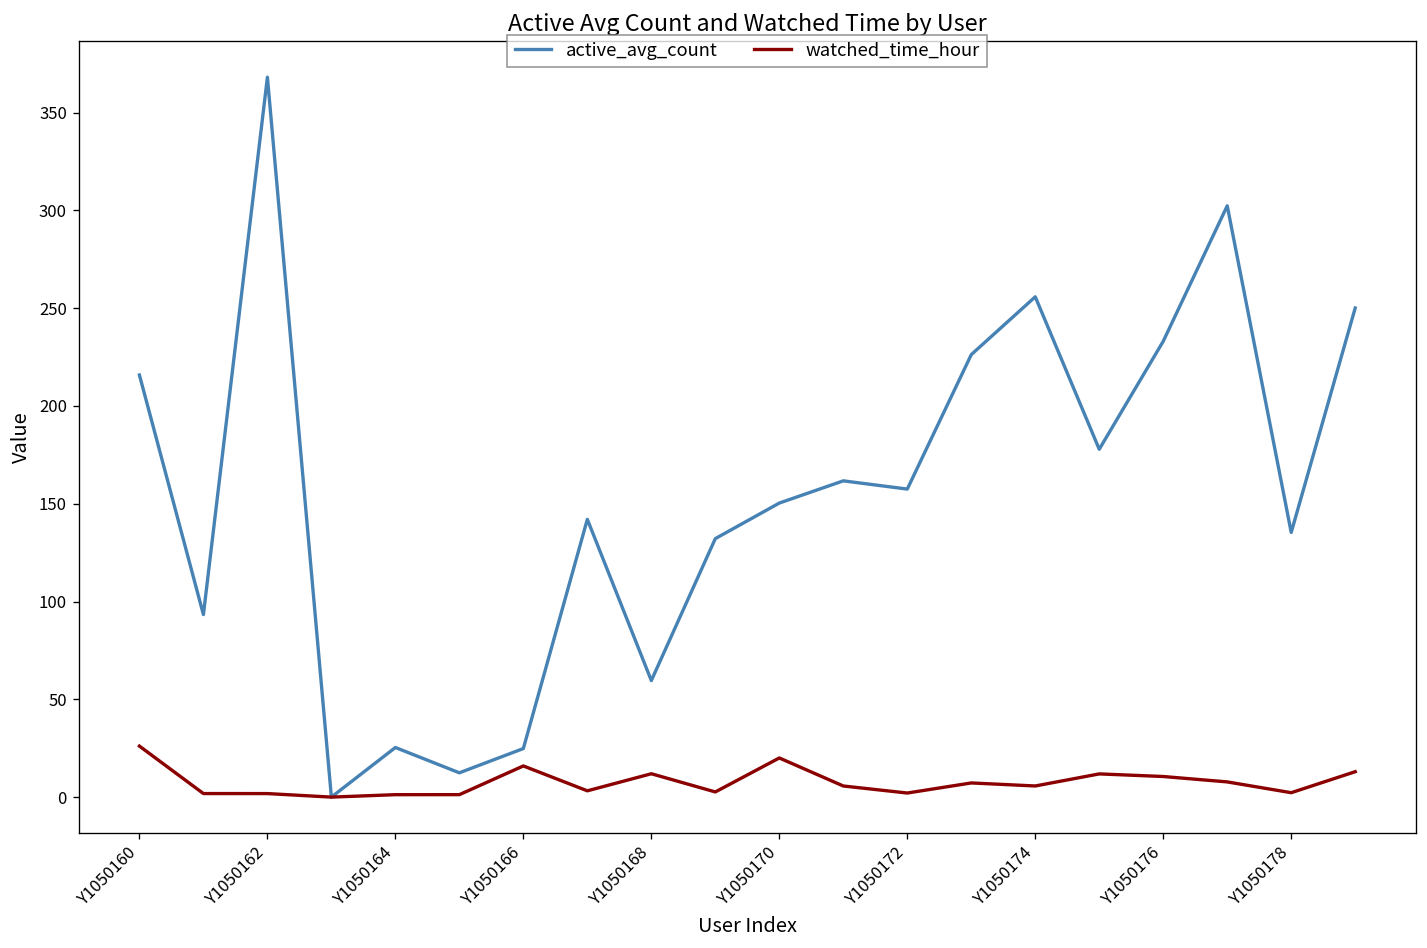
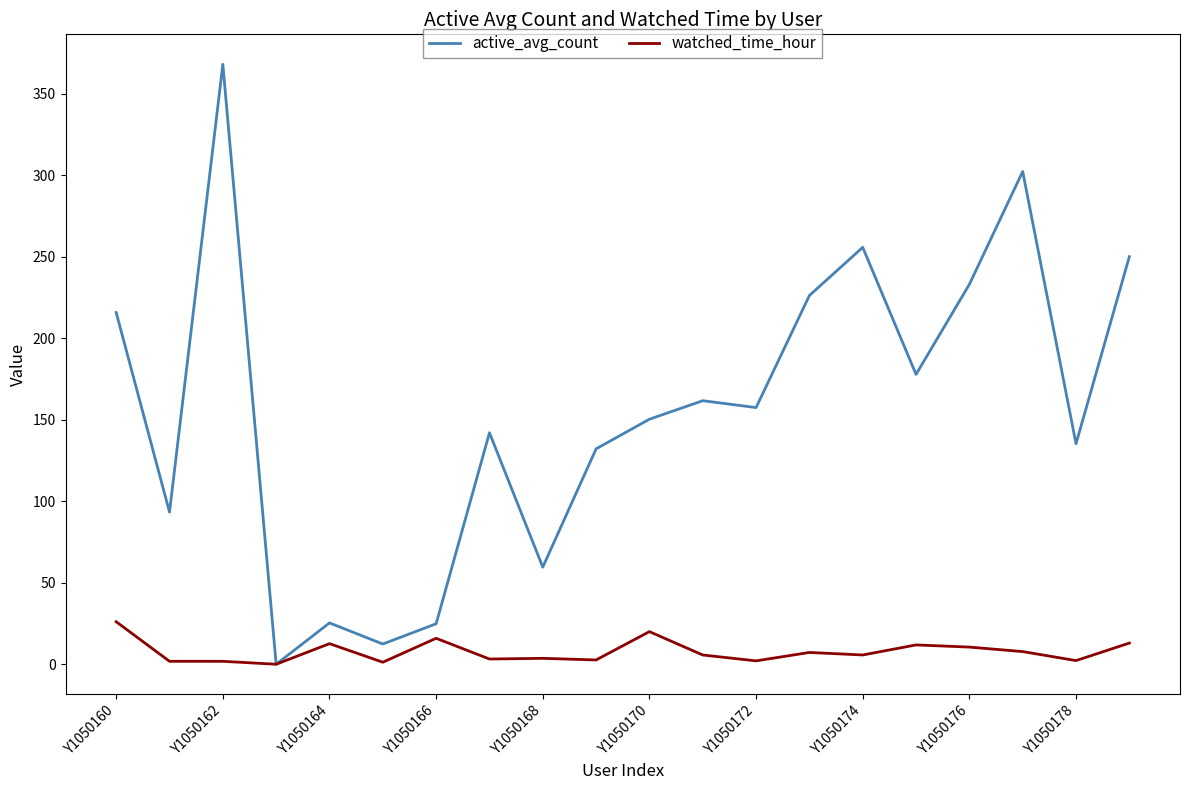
  {
    "active_avg_count": {
      "Y1050160": 216,
      "Y1050162": 368,
      "Y1050164": 25,
      "Y1050166": 25,
      "Y1050168": 60,
      "Y1050170": 150,
      "Y1050172": 158,
      "Y1050174": 256,
      "Y1050176": 233,
      "Y1050178": 135
    },
    "watched_time_hour": {
      "Y1050160": 26,
      "Y1050162": 2,
-     "Y1050164": 1,
+     "Y1050164": 13,
      "Y1050166": 16,
-     "Y1050168": 12,
+     "Y1050168": 4,
      "Y1050170": 20,
      "Y1050172": 2,
      "Y1050174": 6,
      "Y1050176": 11,
      "Y1050178": 2
    }
  }
